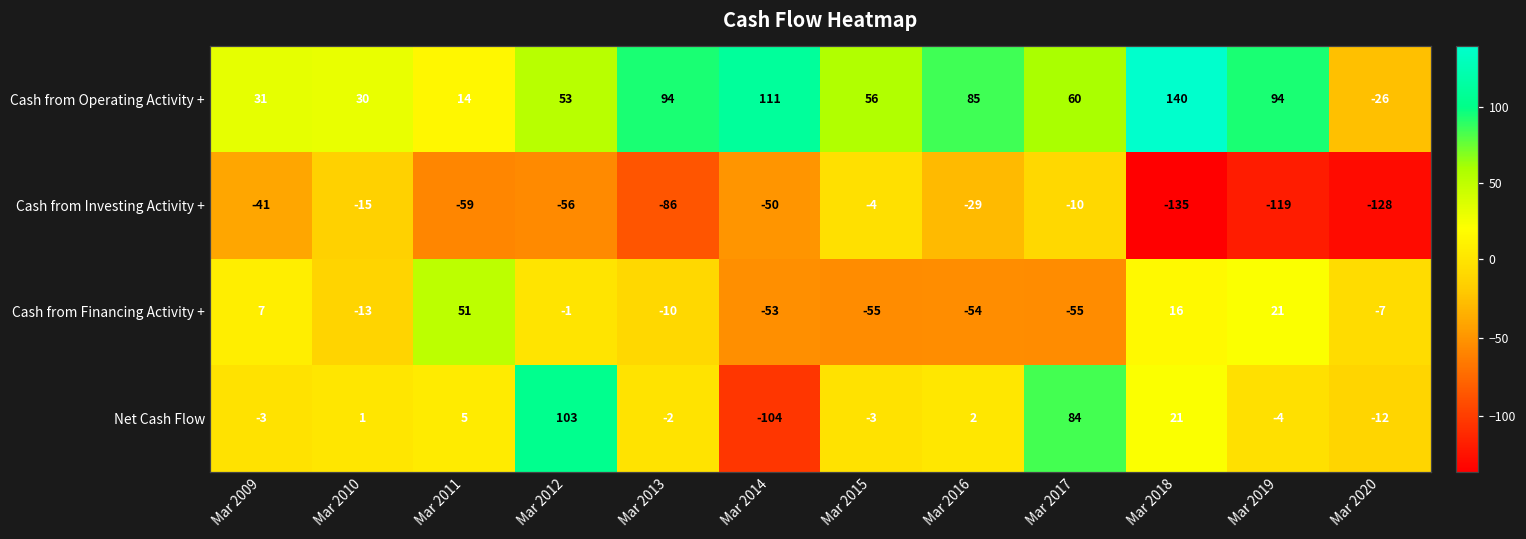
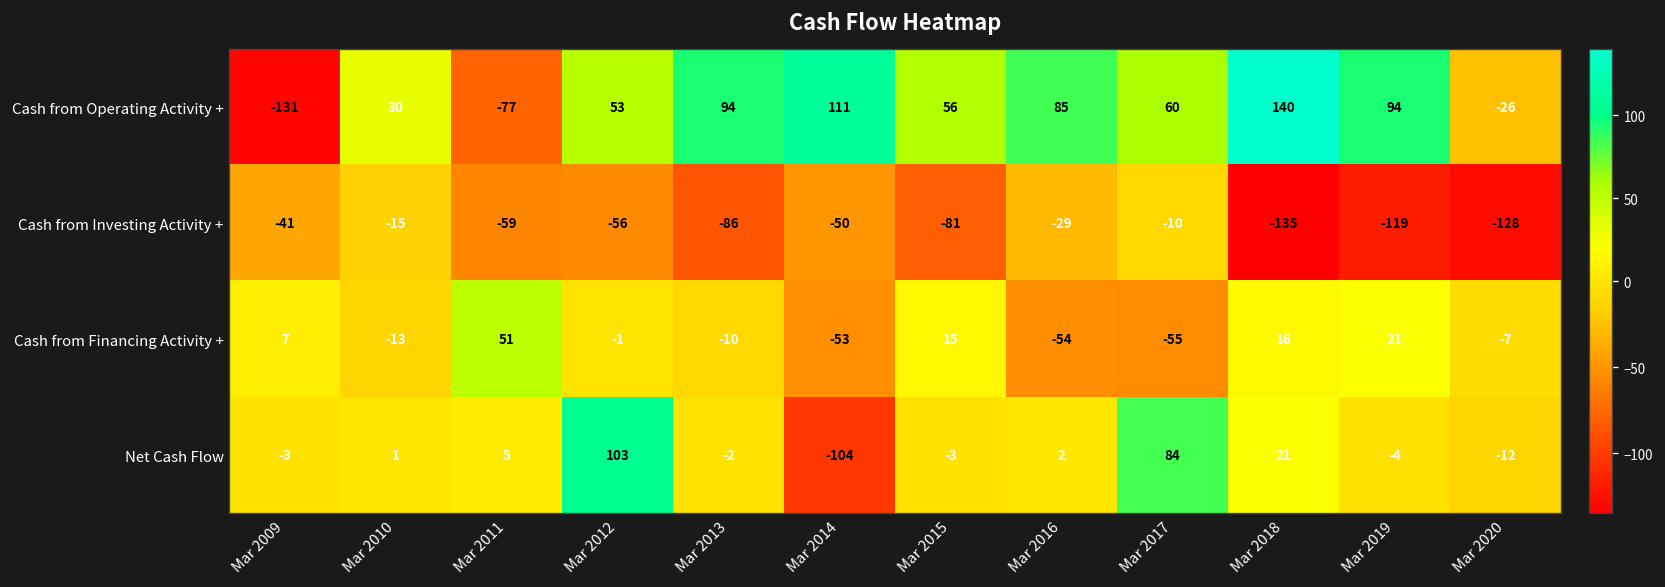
  {
    "Cash from Operating Activity +": {
-     "Mar 2009": 31,
+     "Mar 2009": -131,
      "Mar 2010": 30,
-     "Mar 2011": 14,
+     "Mar 2011": -77,
      "Mar 2012": 53,
      "Mar 2013": 94,
      "Mar 2014": 111,
      "Mar 2015": 56,
      "Mar 2016": 85,
      "Mar 2017": 60,
      "Mar 2018": 140,
      "Mar 2019": 94,
      "Mar 2020": -26
    },
    "Cash from Investing Activity +": {
      "Mar 2009": -41,
      "Mar 2010": -15,
      "Mar 2011": -59,
      "Mar 2012": -56,
      "Mar 2013": -86,
      "Mar 2014": -50,
-     "Mar 2015": -4,
+     "Mar 2015": -81,
      "Mar 2016": -29,
      "Mar 2017": -10,
      "Mar 2018": -135,
      "Mar 2019": -119,
      "Mar 2020": -128
    },
    "Cash from Financing Activity +": {
      "Mar 2009": 7,
      "Mar 2010": -13,
      "Mar 2011": 51,
      "Mar 2012": -1,
      "Mar 2013": -10,
      "Mar 2014": -53,
-     "Mar 2015": -55,
+     "Mar 2015": 15,
      "Mar 2016": -54,
      "Mar 2017": -55,
      "Mar 2018": 16,
      "Mar 2019": 21,
      "Mar 2020": -7
    },
    "Net Cash Flow": {
      "Mar 2009": -3,
      "Mar 2010": 1,
      "Mar 2011": 5,
      "Mar 2012": 103,
      "Mar 2013": -2,
      "Mar 2014": -104,
      "Mar 2015": -3,
      "Mar 2016": 2,
      "Mar 2017": 84,
      "Mar 2018": 21,
      "Mar 2019": -4,
      "Mar 2020": -12
    }
  }
